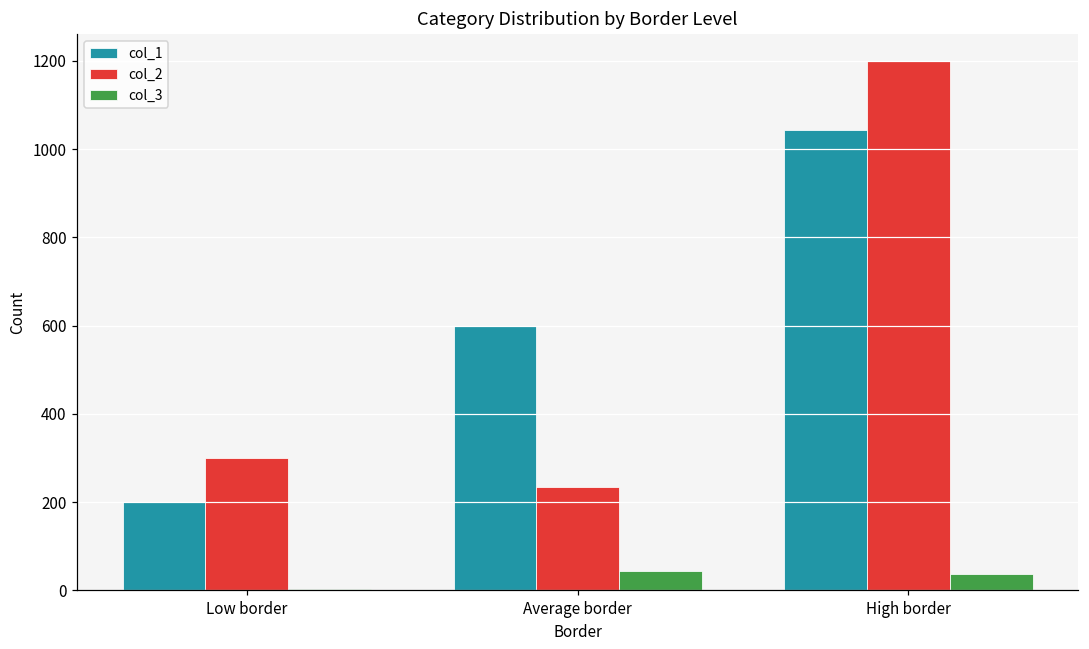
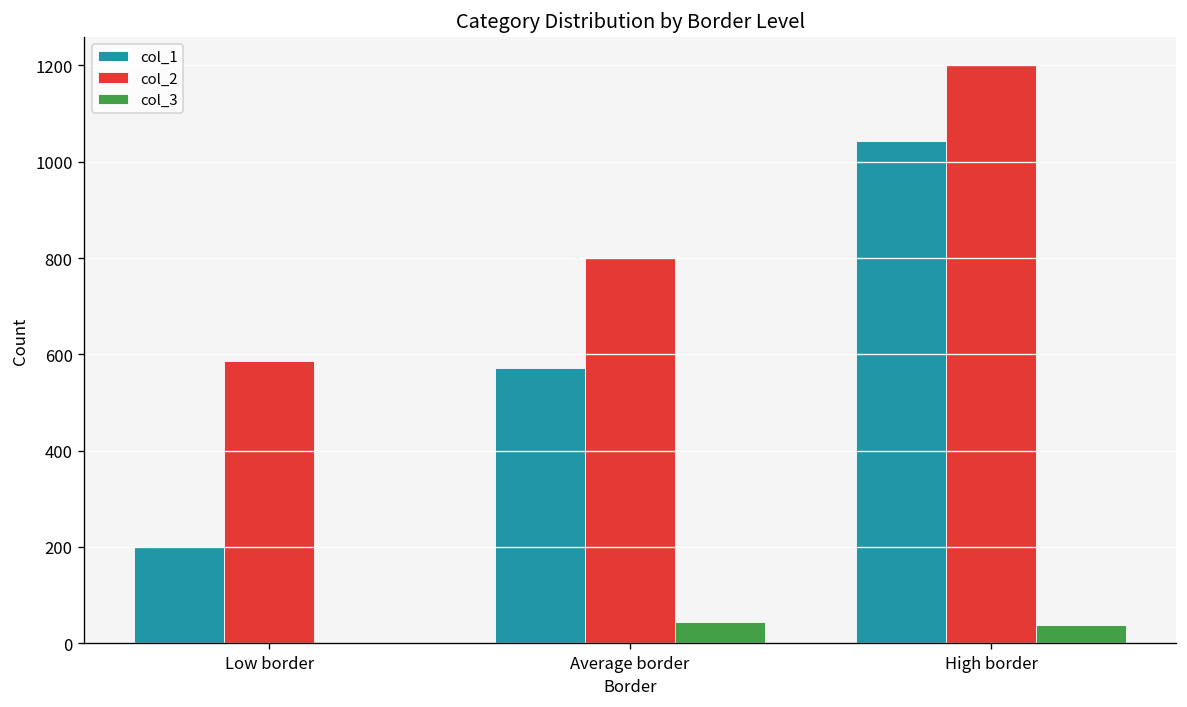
  {
    "col_1": {
      "Low border": 200,
-     "Average border": 600,
+     "Average border": 570,
      "High border": 1040
    },
    "col_2": {
-     "Low border": 300,
-     "Average border": 230,
+     "Low border": 590,
+     "Average border": 800,
      "High border": 1200
    },
    "col_3": {
      "Average border": 40,
      "High border": 40
    }
  }
